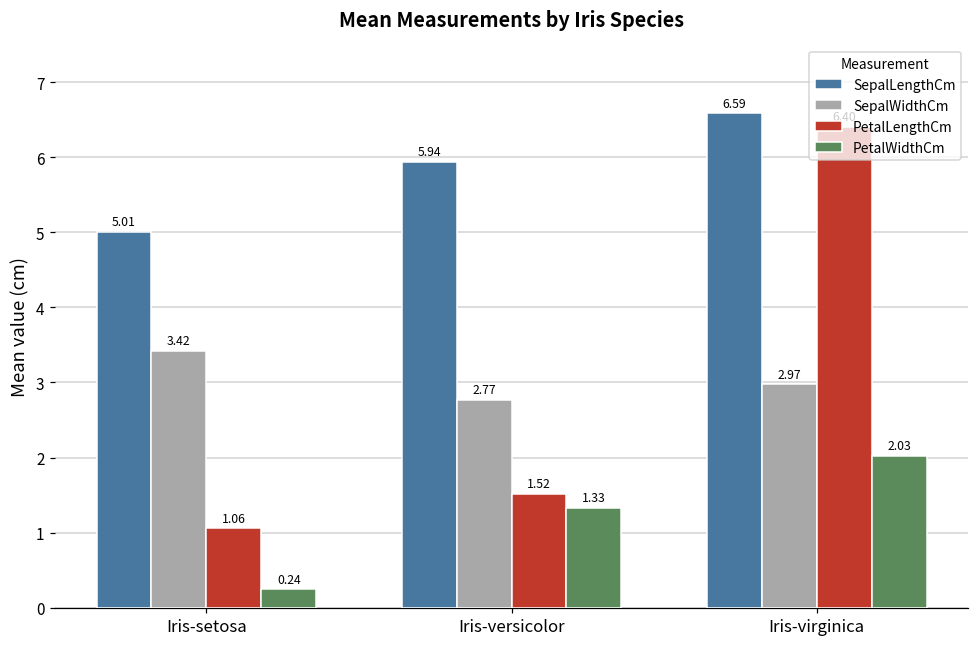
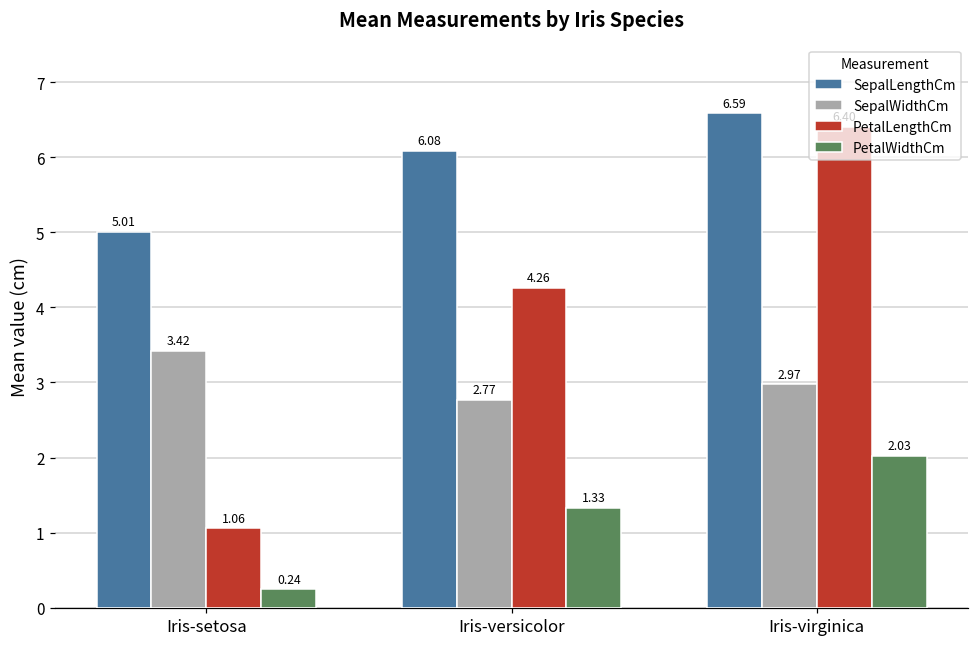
  {
    "SepalLengthCm": {
      "Iris-setosa": 5.01,
-     "Iris-versicolor": 5.94,
+     "Iris-versicolor": 6.08,
      "Iris-virginica": 6.59
    },
    "SepalWidthCm": {
      "Iris-setosa": 3.42,
      "Iris-versicolor": 2.77,
      "Iris-virginica": 2.97
    },
    "PetalLengthCm": {
      "Iris-setosa": 1.06,
-     "Iris-versicolor": 1.52
+     "Iris-versicolor": 4.26
    },
    "PetalWidthCm": {
      "Iris-setosa": 0.24,
      "Iris-versicolor": 1.33,
      "Iris-virginica": 2.03
    }
  }
